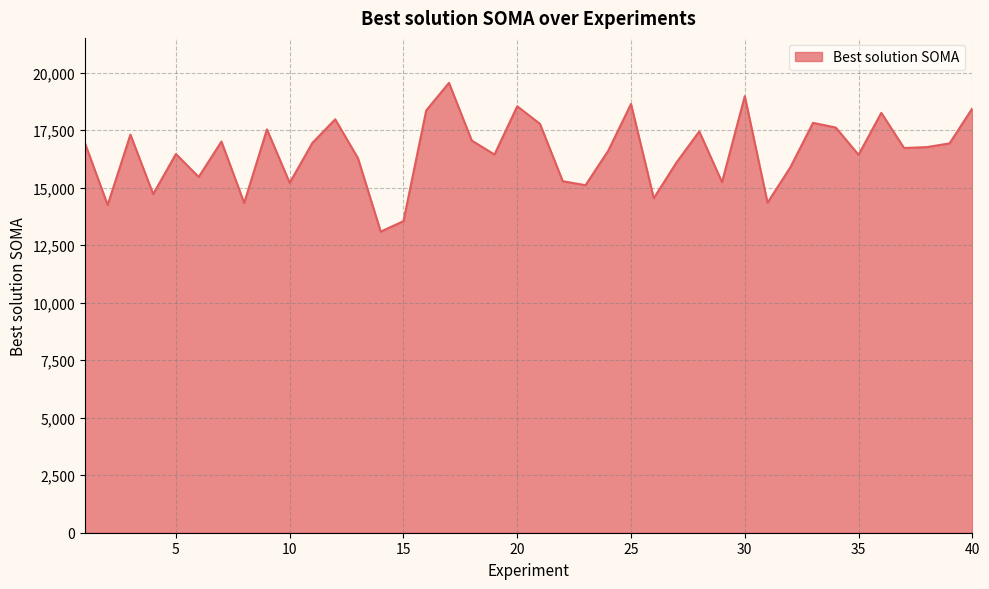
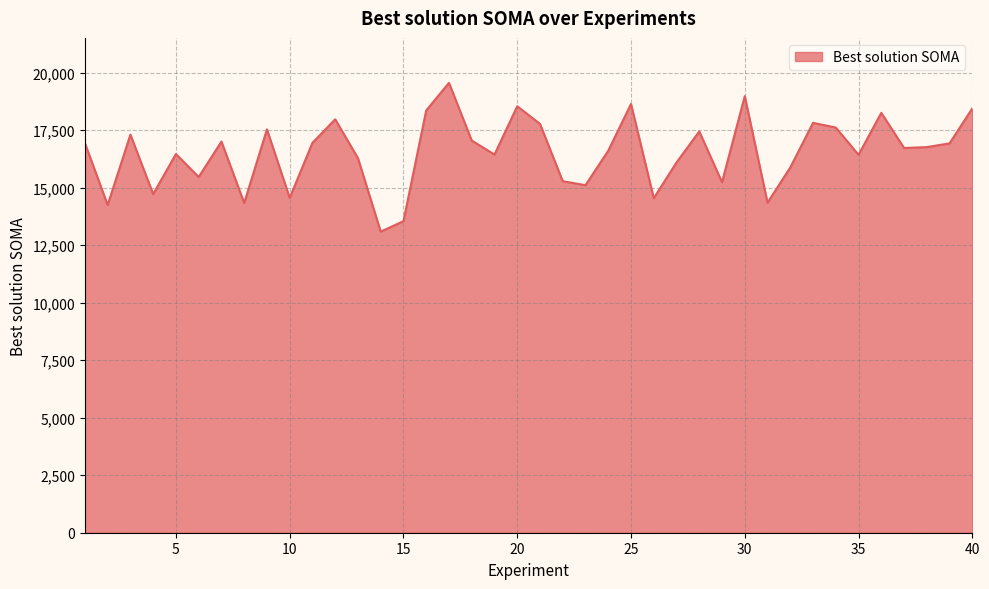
  {
    "5": "16,500",
-   "10": "15,200",
+   "10": "14,600",
    "15": "13,500",
    "20": "18,500",
    "25": "18,600",
    "30": "19,000",
    "35": "16,400",
    "40": "18,400"
  }
